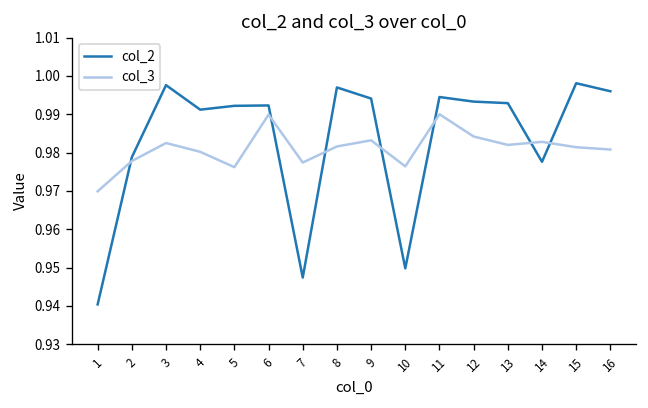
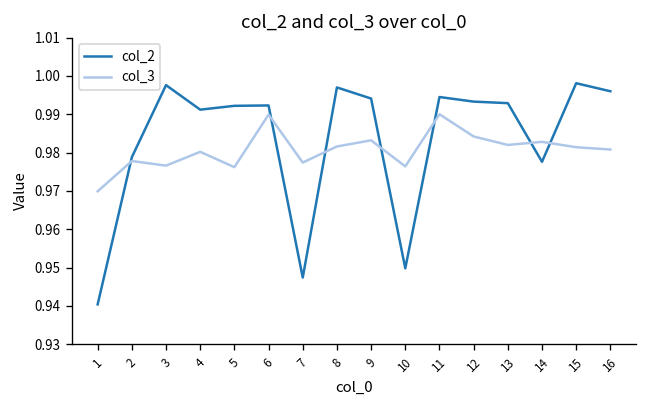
  {
    "col_2": {
      "1": 0.940,
      "2": 0.979,
      "3": 0.998,
      "4": 0.991,
      "5": 0.992,
      "6": 0.992,
      "7": 0.947,
      "8": 0.997,
      "9": 0.994,
      "10": 0.950,
      "11": 0.995,
      "12": 0.993,
      "13": 0.993,
      "14": 0.978,
      "15": 0.998,
      "16": 0.996
    },
    "col_3": {
      "1": 0.970,
      "2": 0.978,
-     "3": 0.983,
+     "3": 0.977,
      "4": 0.980,
      "5": 0.976,
      "6": 0.990,
      "7": 0.977,
      "8": 0.982,
      "9": 0.983,
      "10": 0.976,
      "11": 0.990,
      "12": 0.984,
      "13": 0.982,
      "14": 0.983,
      "15": 0.981,
      "16": 0.981
    }
  }
